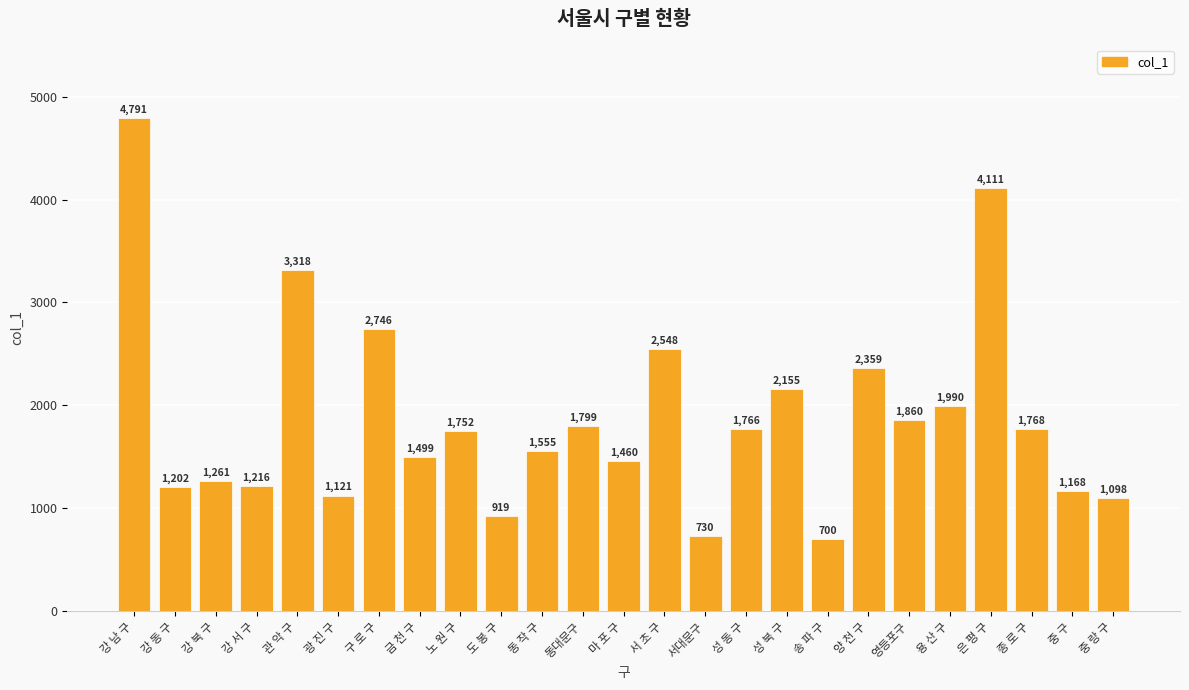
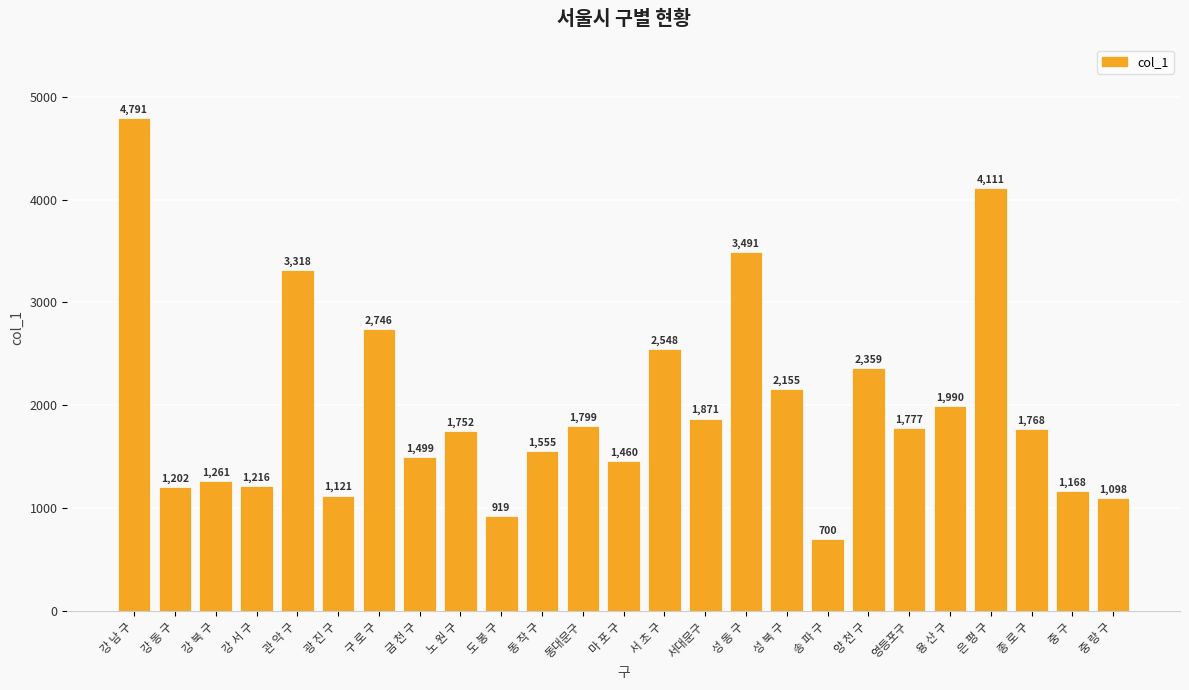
  {
    "강 남 구": "4,791",
    "강 동 구": "1,202",
    "강 북 구": "1,261",
    "강 서 구": "1,216",
    "관 악 구": "3,318",
    "광 진 구": "1,121",
    "구 로 구": "2,746",
    "금 천 구": "1,499",
    "노 원 구": "1,752",
    "도 봉 구": "919",
    "동 작 구": "1,555",
    "동대문구": "1,799",
    "마 포 구": "1,460",
    "서 초 구": "2,548",
-   "서대문구": "730",
-   "성 동 구": "1,766",
+   "서대문구": "1,871",
+   "성 동 구": "3,491",
    "성 북 구": "2,155",
    "송 파 구": "700",
    "양 천 구": "2,359",
-   "영등포구": "1,860",
+   "영등포구": "1,777",
    "용 산 구": "1,990",
    "은 평 구": "4,111",
    "종 로 구": "1,768",
    "중 구": "1,168",
    "중 랑 구": "1,098"
  }
